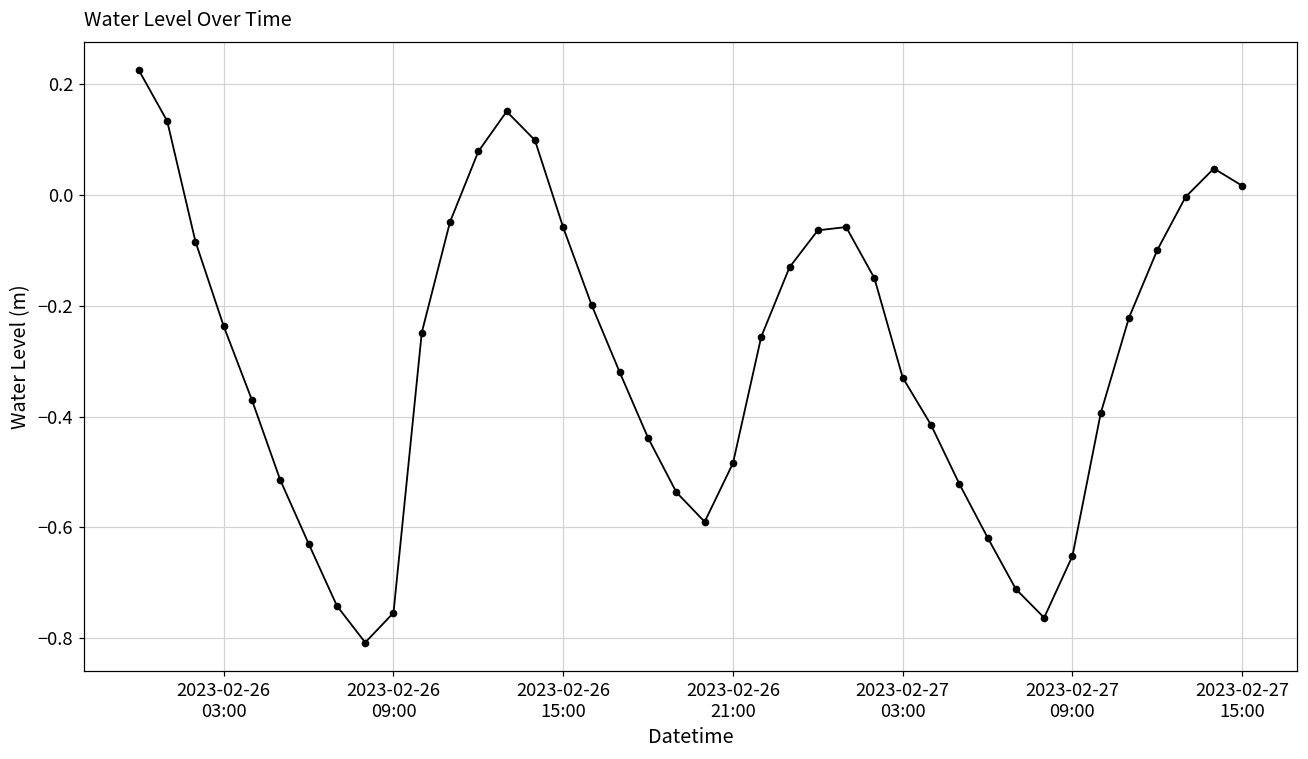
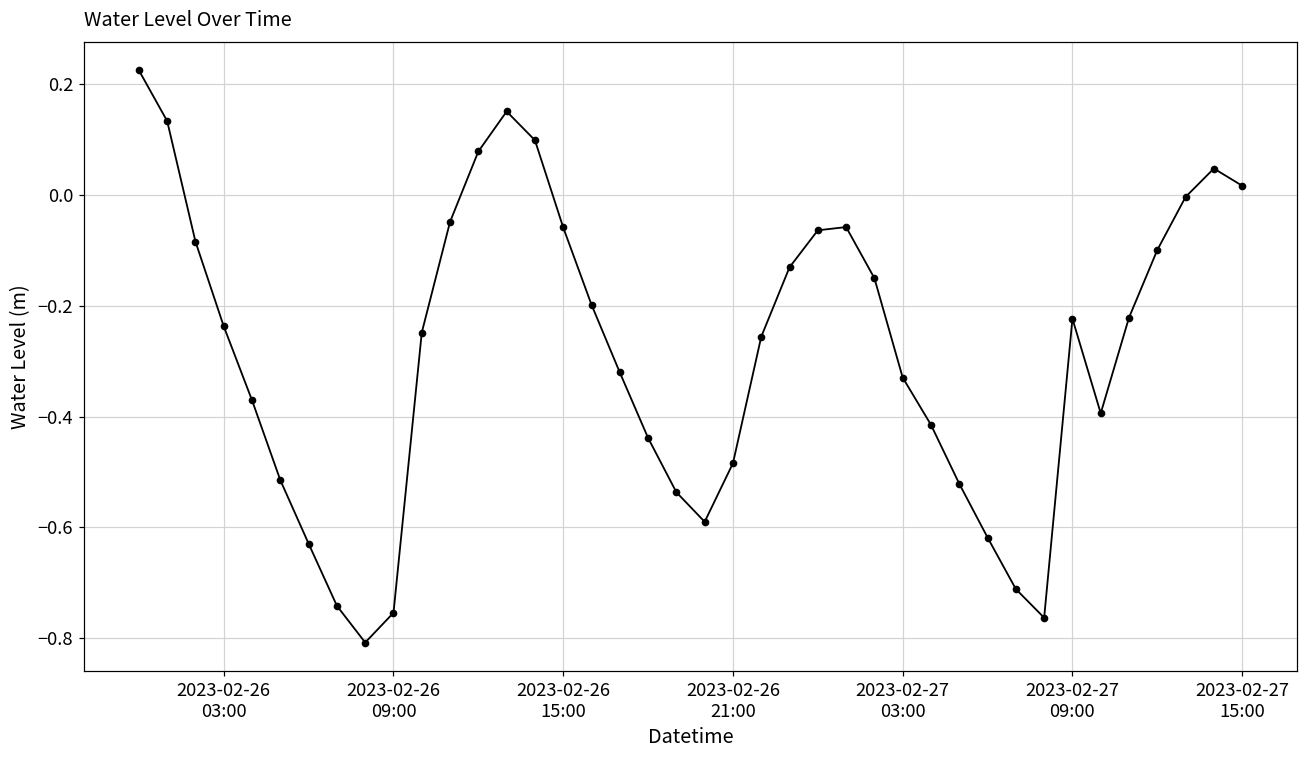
  {
    "2023-02-26 03:00": -0.24,
    "2023-02-26 09:00": -0.75,
    "2023-02-26 15:00": -0.06,
    "2023-02-26 21:00": -0.48,
    "2023-02-27 03:00": -0.33,
-   "2023-02-27 09:00": -0.65,
+   "2023-02-27 09:00": -0.22,
    "2023-02-27 15:00": 0.02
  }
